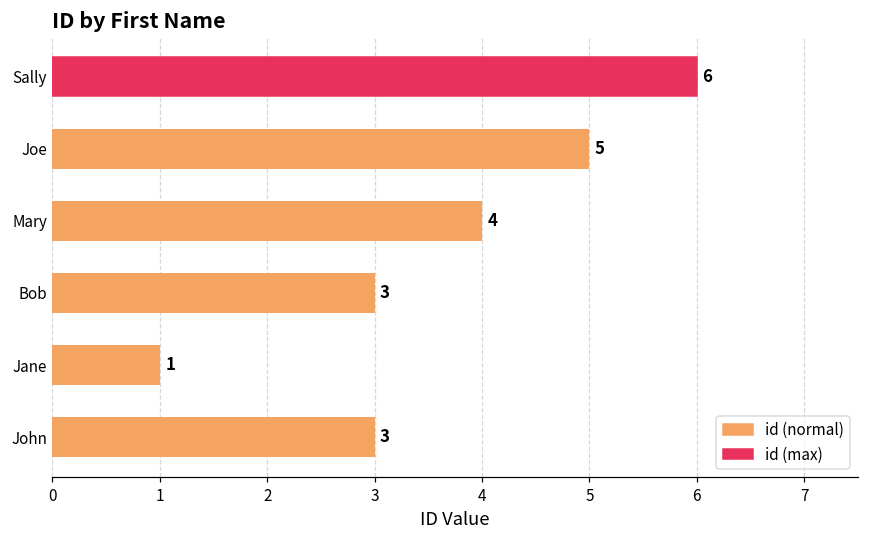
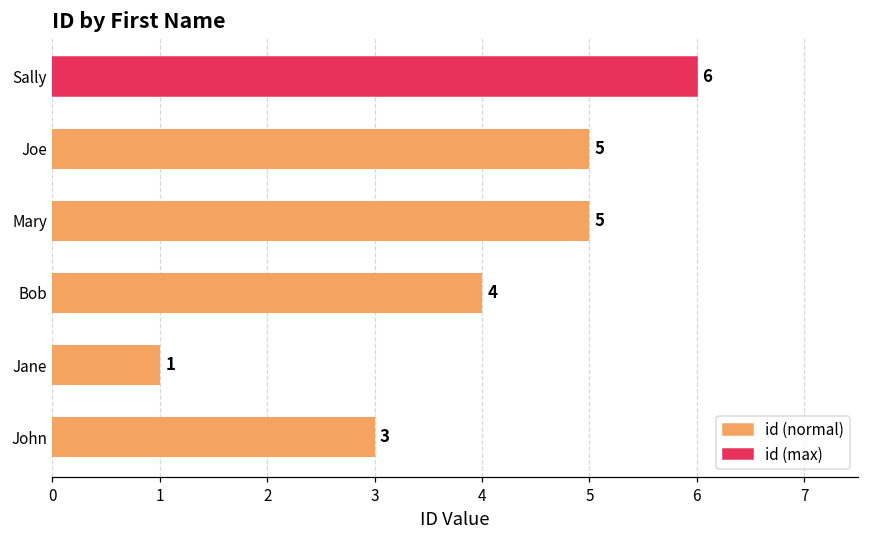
  {
    "Sally": 6,
    "Joe": 5,
-   "Mary": 4,
-   "Bob": 3,
+   "Mary": 5,
+   "Bob": 4,
    "Jane": 1,
    "John": 3
  }
